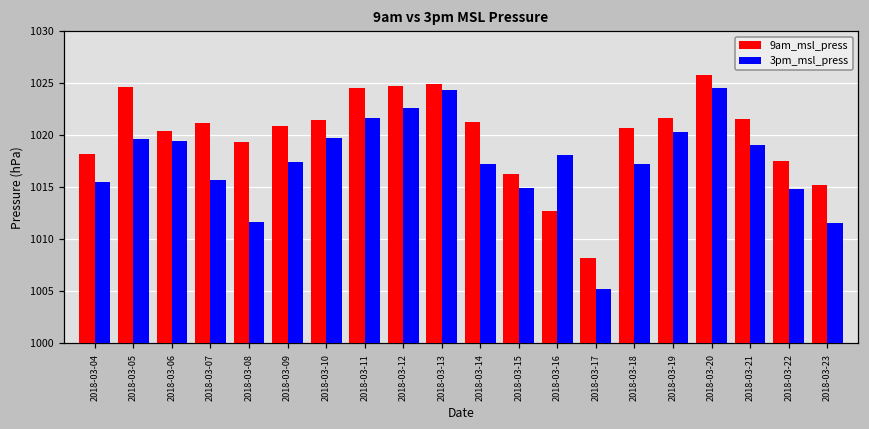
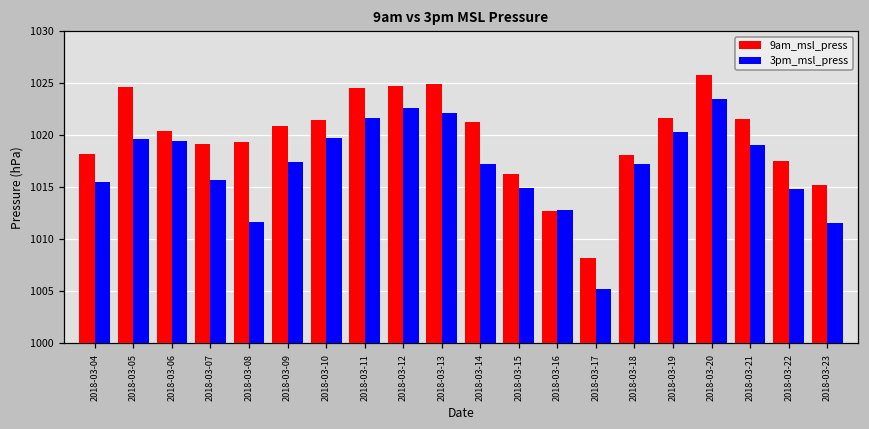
  {
    "9am_msl_press": {
      "2018-03-04": 1018,
      "2018-03-05": 1025,
      "2018-03-06": 1020,
-     "2018-03-07": 1021,
+     "2018-03-07": 1019,
      "2018-03-08": 1019,
      "2018-03-09": 1021,
      "2018-03-10": 1022,
      "2018-03-11": 1025,
      "2018-03-12": 1025,
      "2018-03-13": 1025,
      "2018-03-14": 1021,
      "2018-03-15": 1016,
      "2018-03-16": 1013,
      "2018-03-17": 1008,
-     "2018-03-18": 1021,
+     "2018-03-18": 1018,
      "2018-03-19": 1022,
      "2018-03-20": 1026,
      "2018-03-21": 1022,
      "2018-03-22": 1018,
      "2018-03-23": 1015
    },
    "3pm_msl_press": {
      "2018-03-04": 1016,
      "2018-03-05": 1020,
      "2018-03-06": 1019,
      "2018-03-07": 1016,
      "2018-03-08": 1012,
      "2018-03-09": 1017,
      "2018-03-10": 1020,
      "2018-03-11": 1022,
      "2018-03-12": 1023,
-     "2018-03-13": 1024,
+     "2018-03-13": 1022,
      "2018-03-14": 1017,
      "2018-03-15": 1015,
-     "2018-03-16": 1018,
+     "2018-03-16": 1013,
      "2018-03-17": 1005,
      "2018-03-18": 1017,
      "2018-03-19": 1020,
-     "2018-03-20": 1025,
+     "2018-03-20": 1024,
      "2018-03-21": 1019,
      "2018-03-22": 1015,
      "2018-03-23": 1012
    }
  }
